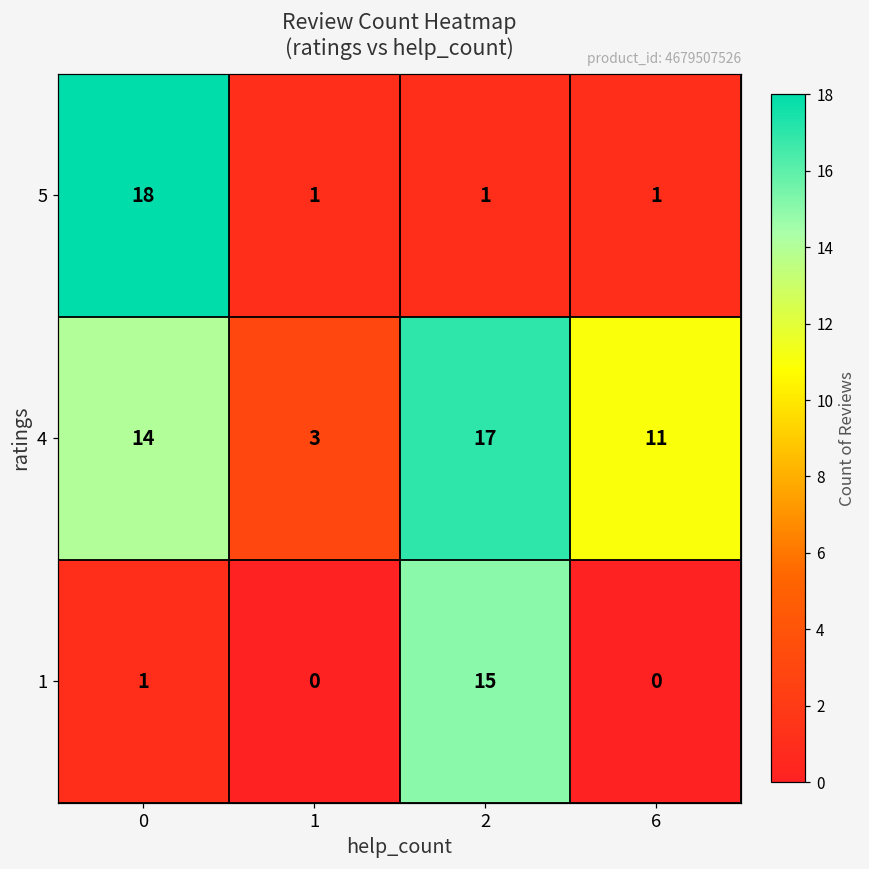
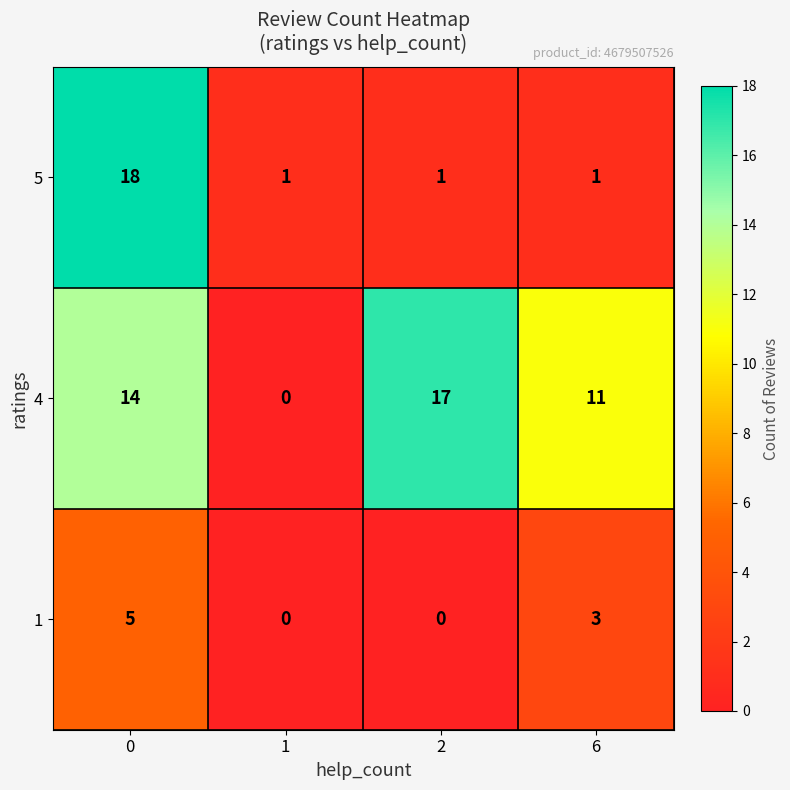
  {
    "5": {
      "0": 18,
      "1": 1,
      "2": 1,
      "6": 1
    },
    "4": {
      "0": 14,
-     "1": 3,
+     "1": 0,
      "2": 17,
      "6": 11
    },
    "1": {
-     "0": 1,
+     "0": 5,
      "1": 0,
-     "2": 15,
-     "6": 0
+     "2": 0,
+     "6": 3
    }
  }
